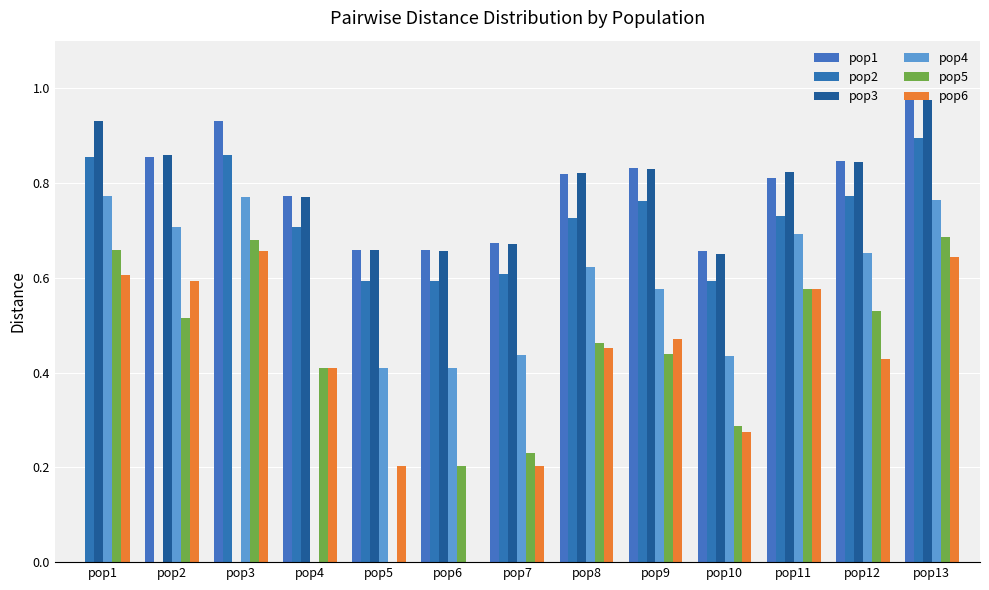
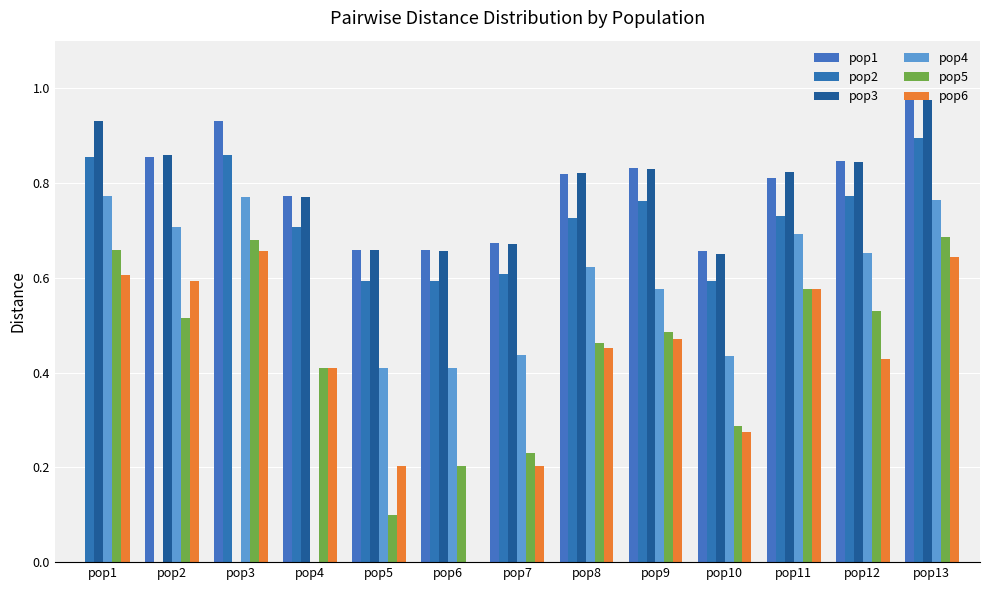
  {
    "pop5": {
      "pop1": 0.66,
      "pop2": 0.51,
      "pop3": 0.68,
      "pop4": 0.41,
-     "pop5": 0.0,
+     "pop5": 0.1,
      "pop6": 0.20,
      "pop7": 0.23,
      "pop8": 0.46,
-     "pop9": 0.44,
+     "pop9": 0.49,
      "pop10": 0.29,
      "pop11": 0.58,
      "pop12": 0.53,
      "pop13": 0.69
    },
    "pop6": {
      "pop1": 0.61,
      "pop2": 0.59,
      "pop3": 0.66,
      "pop4": 0.41,
      "pop5": 0.20,
      "pop6": 0.00,
      "pop7": 0.20,
      "pop8": 0.45,
      "pop9": 0.47,
      "pop10": 0.27,
      "pop11": 0.58,
      "pop12": 0.43,
      "pop13": 0.64
    }
  }
